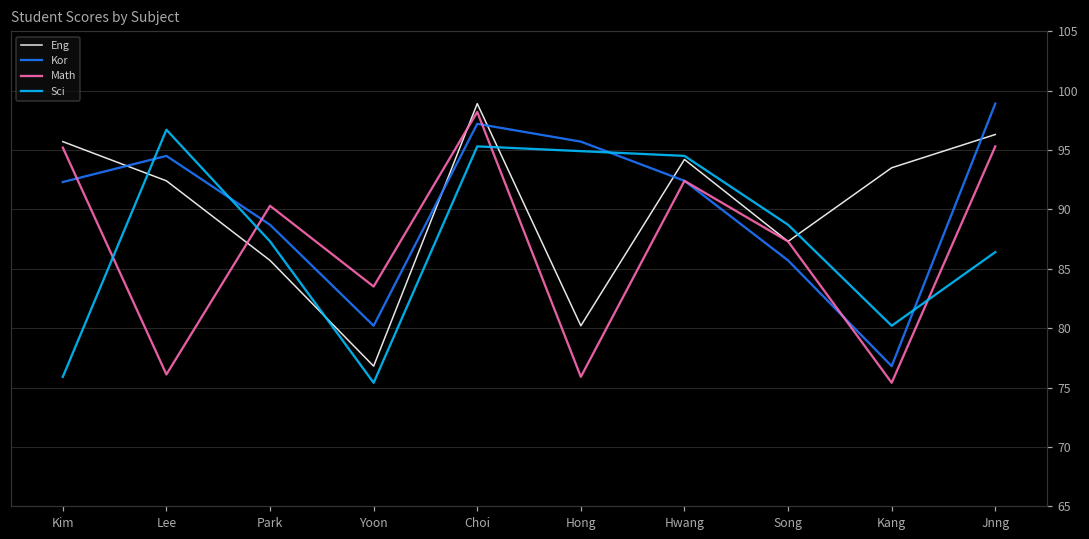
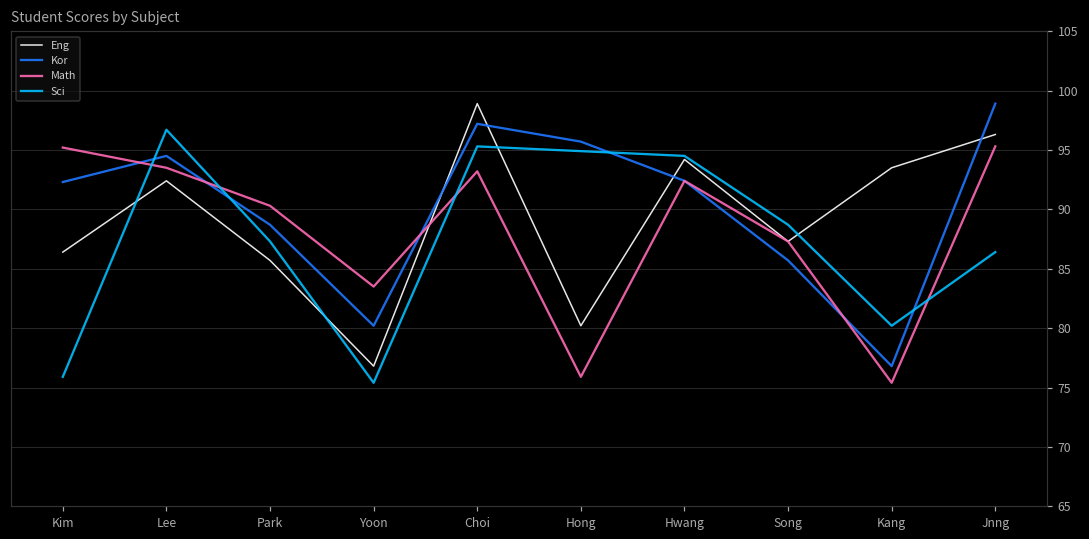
  {
    "Eng": {
-     "Kim": 95.7,
+     "Kim": 86.4,
      "Lee": 92.4,
      "Park": 85.7,
      "Yoon": 76.8,
      "Choi": 98.9,
      "Hong": 80.2,
      "Hwang": 94.2,
      "Kang": 93.5,
      "Jnng": 96.3
    },
    "Kor": {
      "Kim": 92.3,
      "Lee": 94.5,
      "Park": 88.7,
      "Yoon": 80.2,
      "Choi": 97.2,
      "Hong": 95.7,
      "Song": 85.7,
      "Kang": 76.8,
      "Jnng": 98.9
    },
    "Math": {
      "Kim": 95.2,
-     "Lee": 76.1,
+     "Lee": 93.5,
      "Park": 90.3,
      "Yoon": 83.5,
-     "Choi": 98.2,
+     "Choi": 93.2,
      "Hong": 75.9,
      "Kang": 75.4,
      "Jnng": 95.3
    },
    "Sci": {
      "Kim": 75.9,
      "Lee": 96.7,
      "Park": 87.3,
      "Yoon": 75.4,
      "Choi": 95.3,
      "Hong": 94.9,
      "Hwang": 94.5,
      "Song": 88.7,
      "Kang": 80.2,
      "Jnng": 86.4
    }
  }
